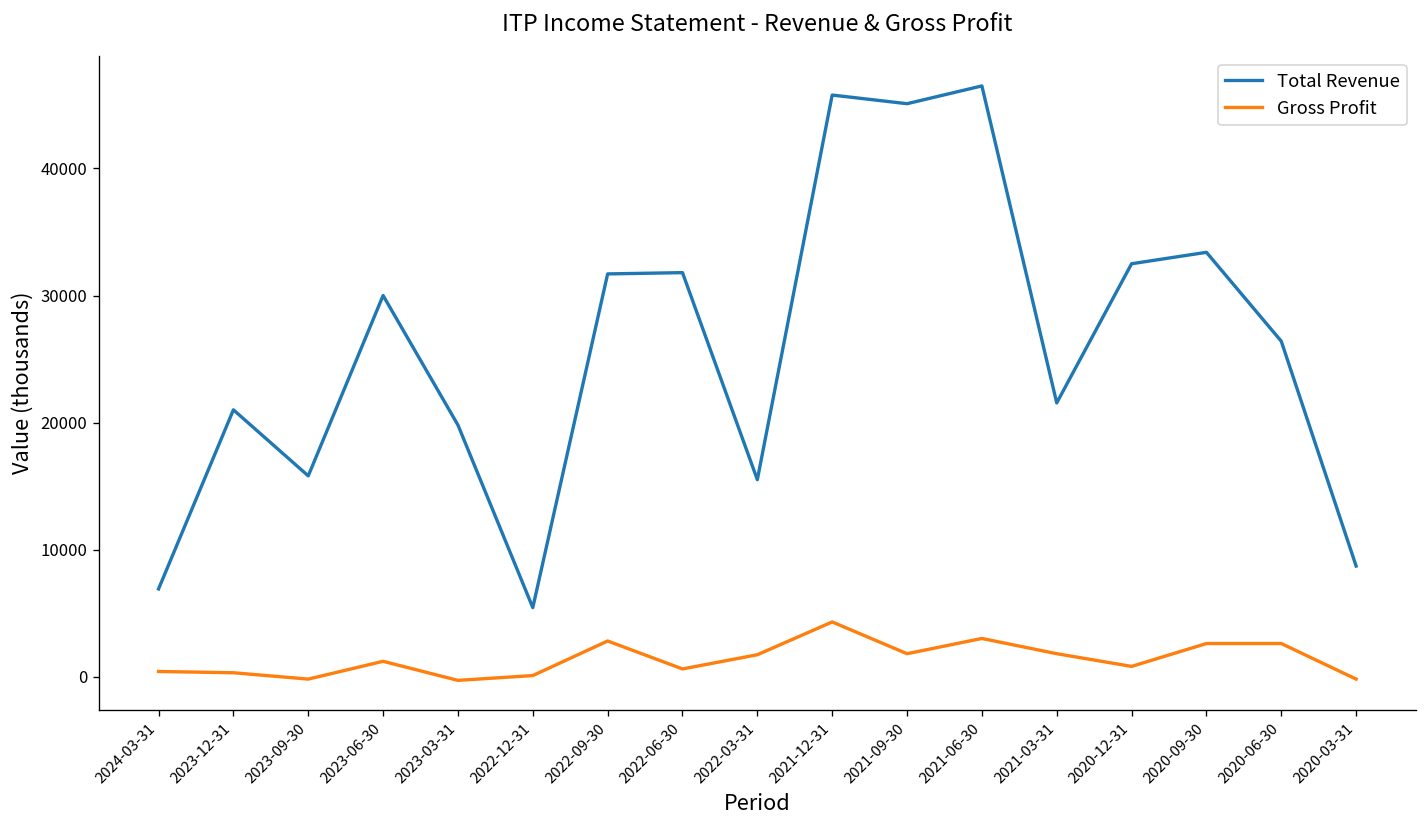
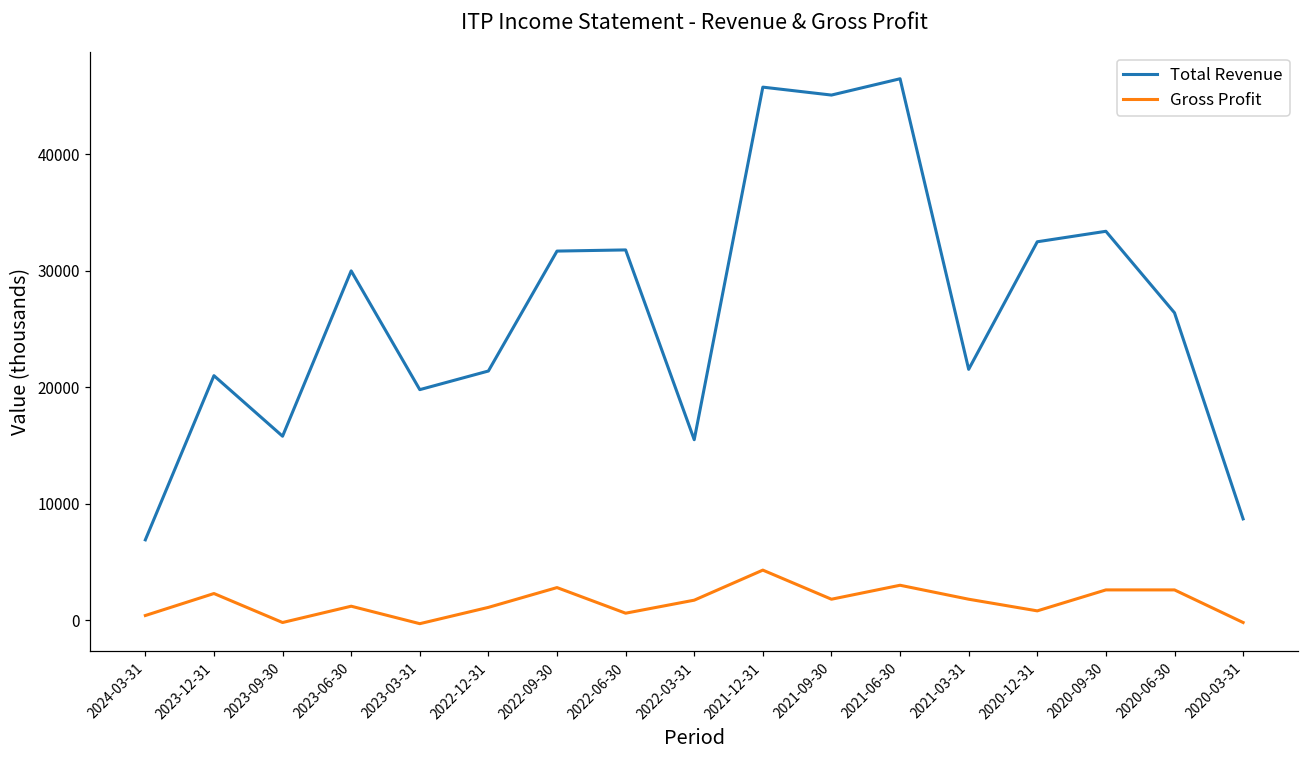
  {
    "Total Revenue": {
      "2024-03-31": 6900,
      "2023-12-31": 21000,
      "2023-09-30": 15800,
      "2023-06-30": 30000,
      "2023-03-31": 19800,
-     "2022-12-31": 5400,
+     "2022-12-31": 21400,
      "2022-09-30": 31700,
      "2022-06-30": 31800,
      "2022-03-31": 15500,
      "2021-12-31": 45800,
      "2021-09-30": 45100,
      "2021-06-30": 46500,
      "2021-03-31": 21500,
      "2020-12-31": 32500,
      "2020-09-30": 33400,
      "2020-06-30": 26400,
      "2020-03-31": 8700
    },
    "Gross Profit": {
      "2024-03-31": 400,
-     "2023-12-31": 300,
+     "2023-12-31": 2300,
      "2023-09-30": -200,
      "2023-06-30": 1200,
      "2023-03-31": -300,
-     "2022-12-31": 100,
+     "2022-12-31": 1100,
      "2022-09-30": 2800,
      "2022-06-30": 600,
      "2022-03-31": 1700,
      "2021-12-31": 4300,
      "2021-09-30": 1800,
      "2021-06-30": 3000,
      "2021-03-31": 1800,
      "2020-12-31": 800,
      "2020-09-30": 2600,
      "2020-06-30": 2600,
      "2020-03-31": -200
    }
  }
